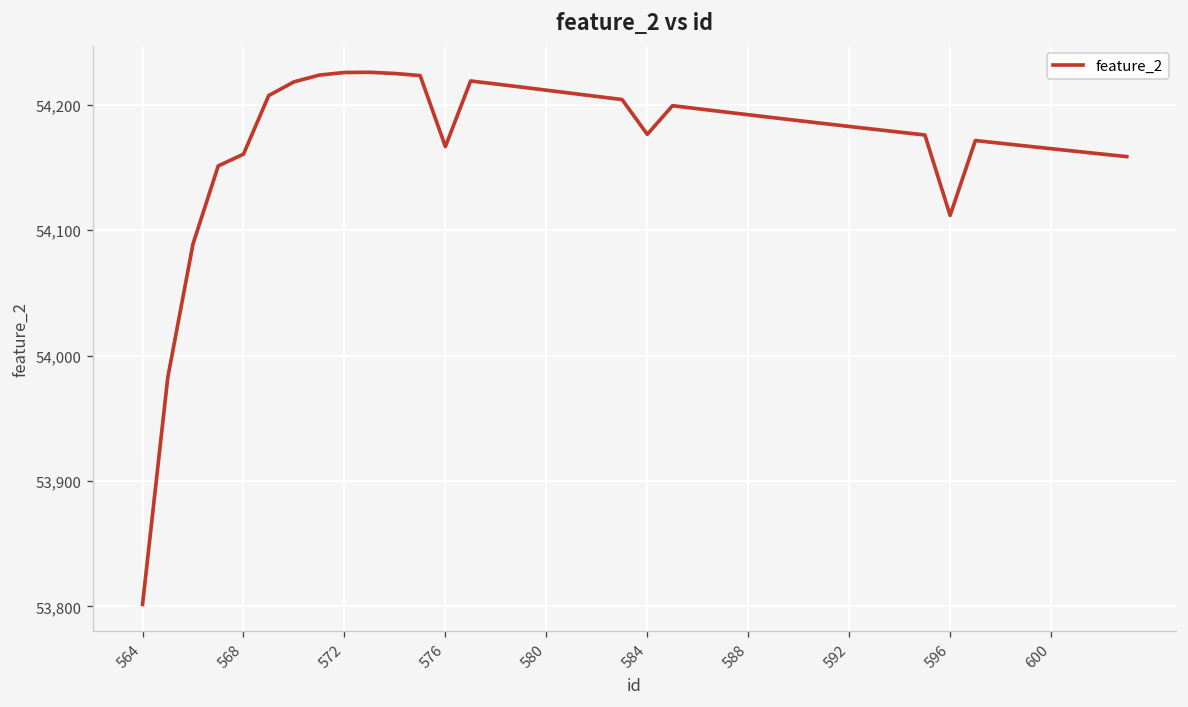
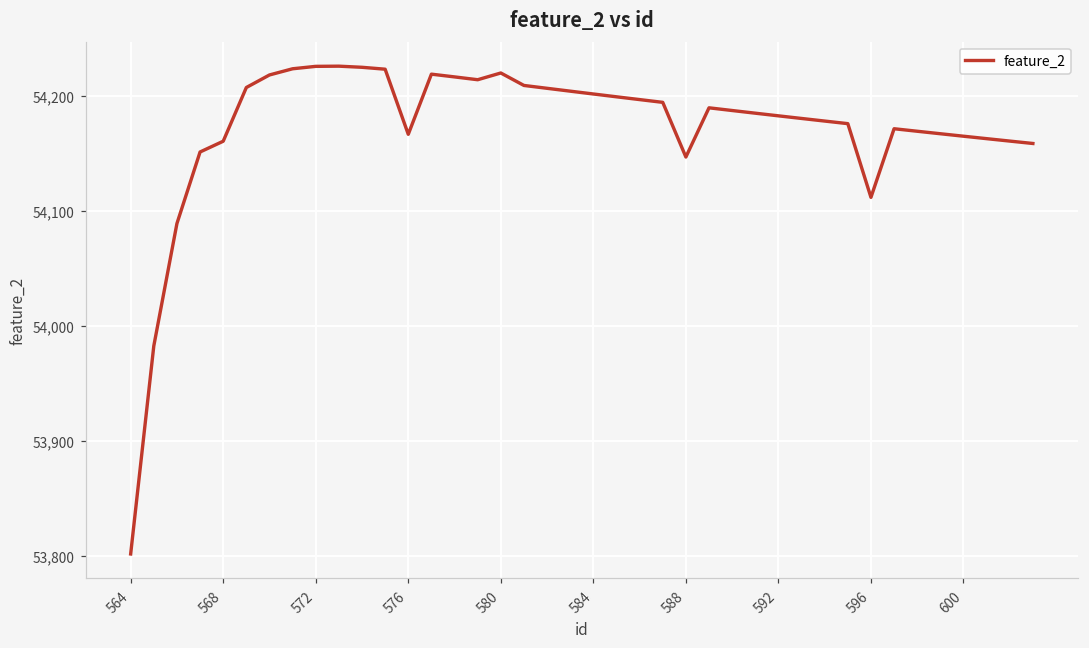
  {
    "564": "53,802",
    "568": "54,161",
    "572": "54,226",
    "576": "54,167",
-   "580": "54,212",
-   "584": "54,176",
-   "588": "54,192",
+   "580": "54,220",
+   "584": "54,202",
+   "588": "54,147",
    "592": "54,183",
    "596": "54,112",
    "600": "54,165"
  }
